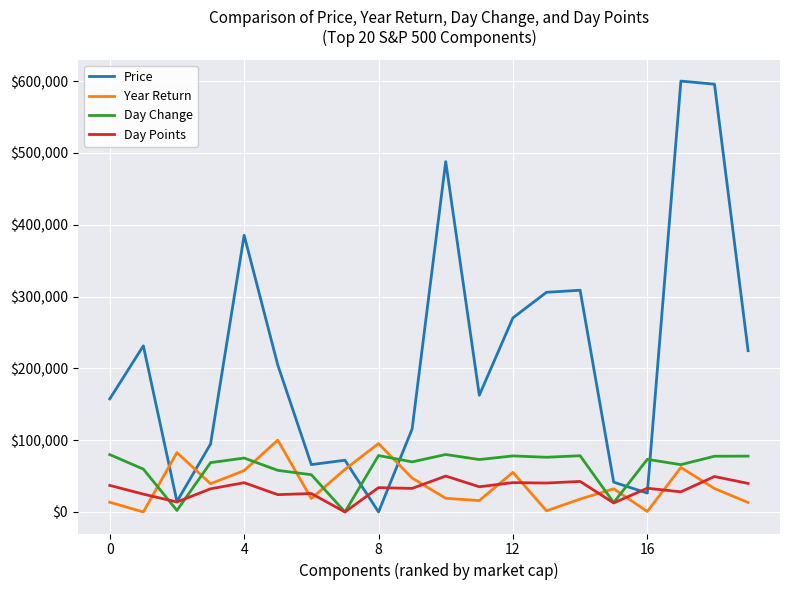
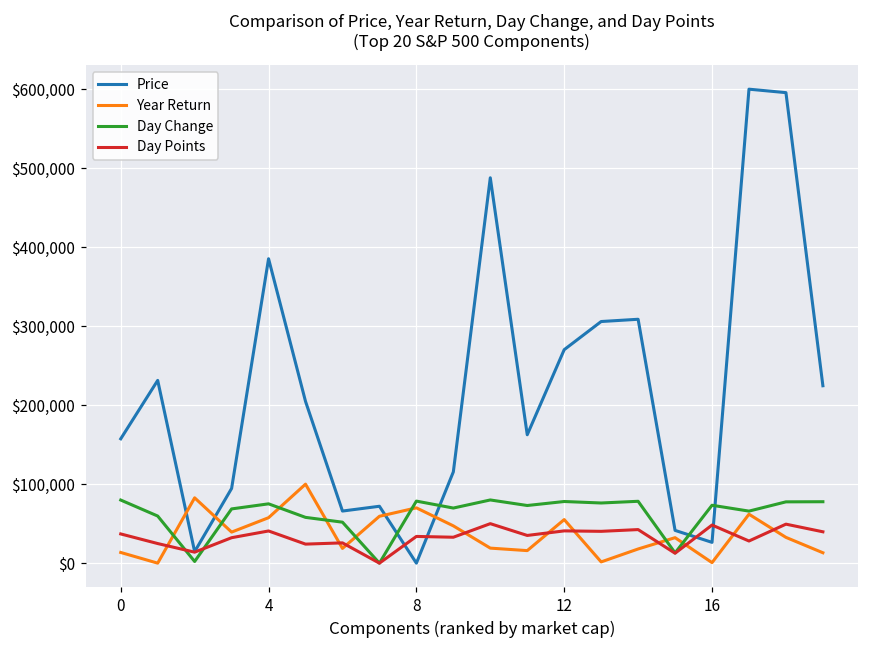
  {
    "Price": {
      "0": "$160,000",
      "4": "$390,000",
      "8": "$0",
      "12": "$270,000",
      "16": "$30,000"
    },
    "Year Return": {
      "0": "$10,000",
      "4": "$60,000",
-     "8": "$100,000",
+     "8": "$70,000",
      "12": "$60,000",
      "16": "$0"
    },
    "Day Change": {
      "0": "$80,000",
      "4": "$80,000",
      "8": "$80,000",
      "12": "$80,000",
      "16": "$70,000"
    },
    "Day Points": {
      "0": "$40,000",
      "4": "$40,000",
      "8": "$30,000",
      "12": "$40,000",
-     "16": "$30,000"
+     "16": "$50,000"
    }
  }
